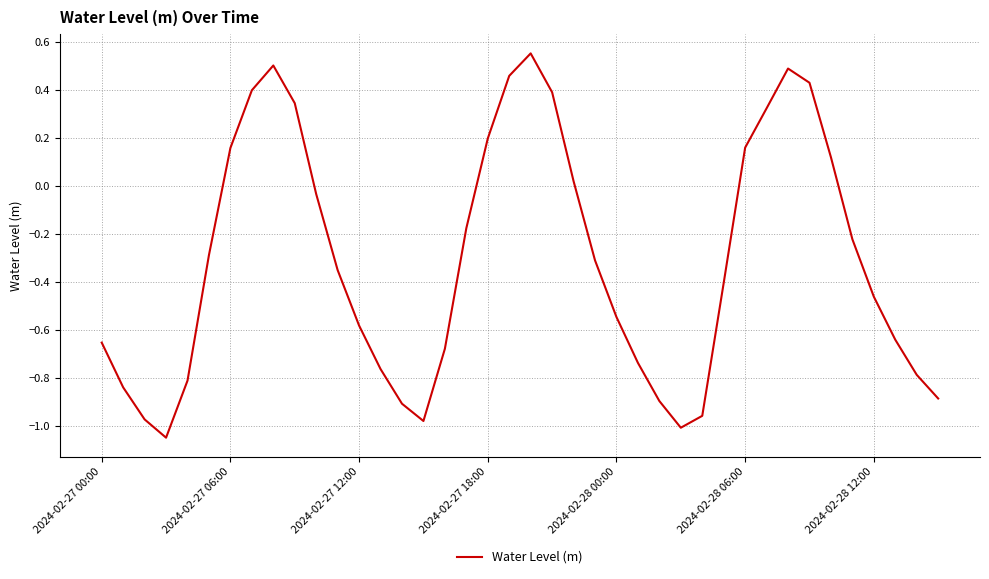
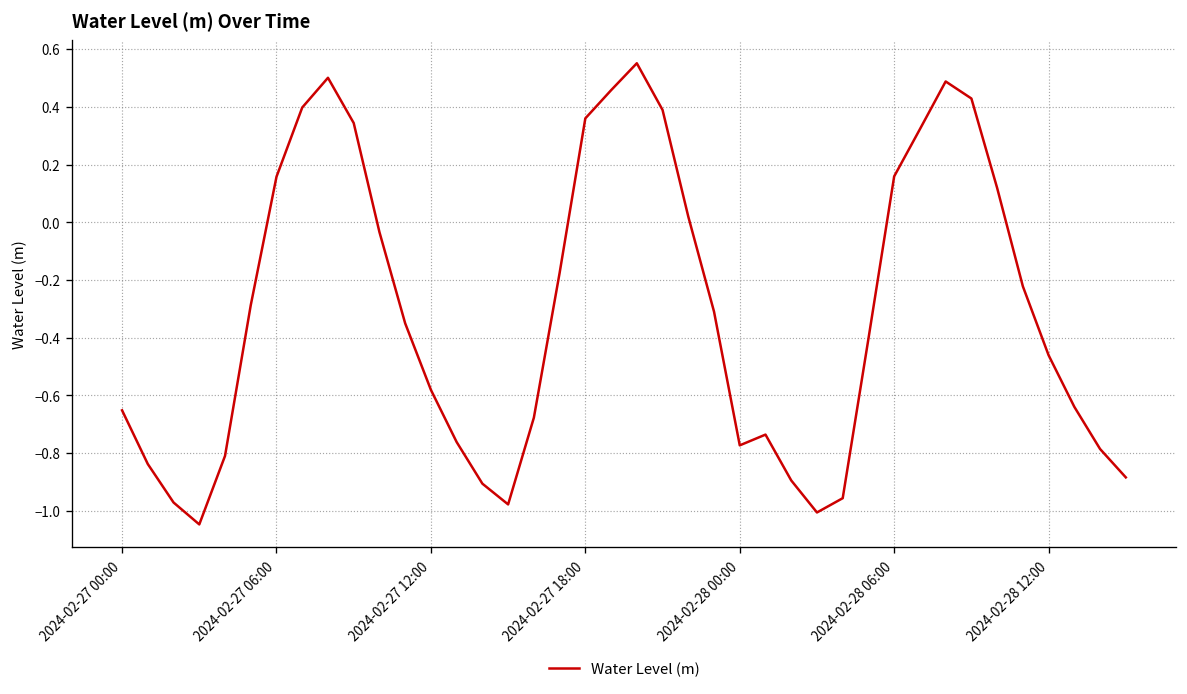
  {
    "2024-02-27 00:00": -0.65,
    "2024-02-27 06:00": 0.16,
    "2024-02-27 12:00": -0.58,
-   "2024-02-27 18:00": 0.20,
-   "2024-02-28 00:00": -0.55,
+   "2024-02-27 18:00": 0.36,
+   "2024-02-28 00:00": -0.77,
    "2024-02-28 06:00": 0.16,
    "2024-02-28 12:00": -0.46
  }
